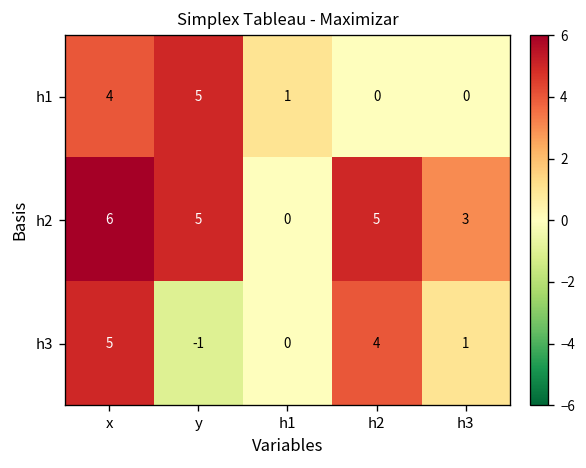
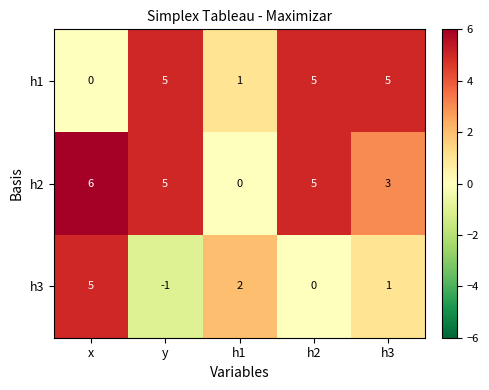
  {
    "h1": {
-     "x": 4,
+     "x": 0,
      "y": 5,
      "h1": 1,
-     "h2": 0,
-     "h3": 0
+     "h2": 5,
+     "h3": 5
    },
    "h2": {
      "x": 6,
      "y": 5,
      "h1": 0,
      "h2": 5,
      "h3": 3
    },
    "h3": {
      "x": 5,
      "y": -1,
-     "h1": 0,
-     "h2": 4,
+     "h1": 2,
+     "h2": 0,
      "h3": 1
    }
  }
